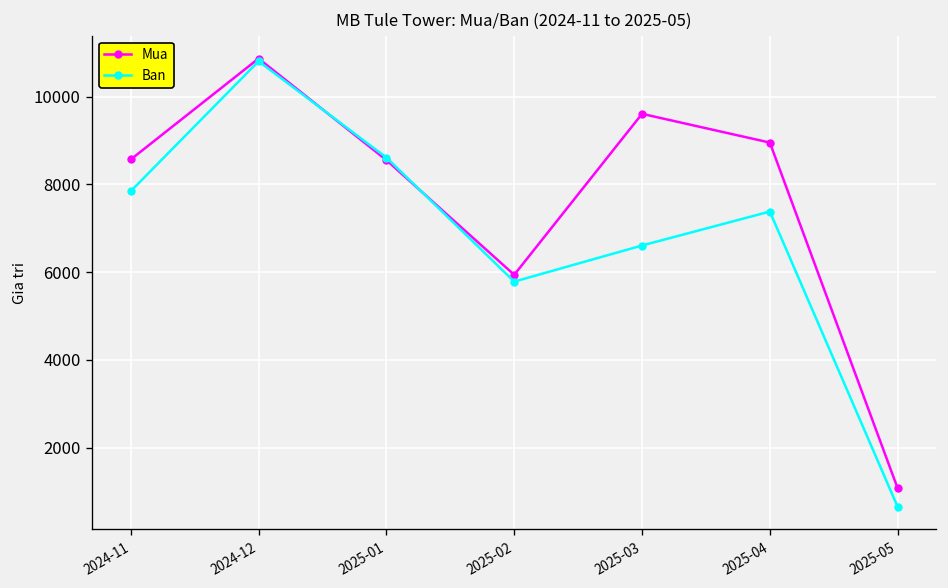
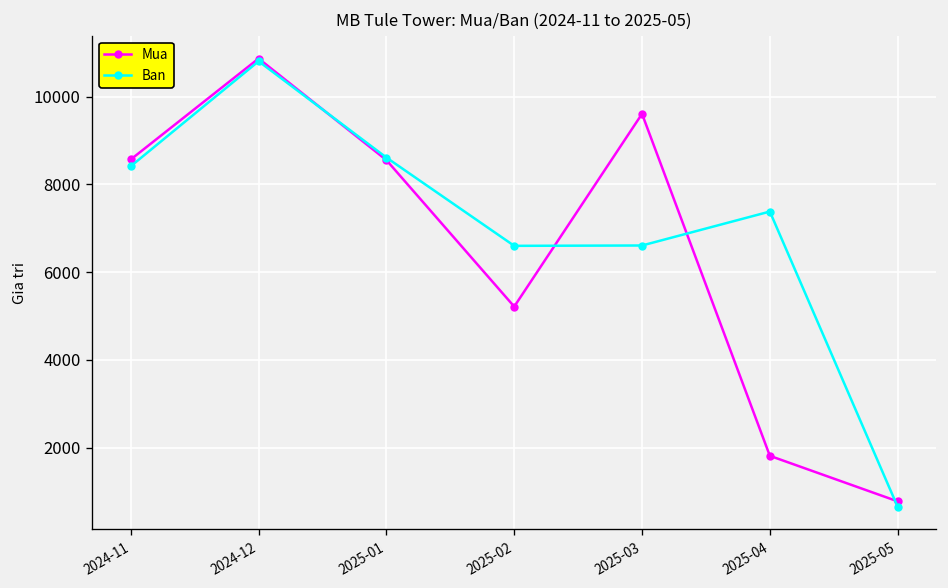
  {
    "Mua": {
      "2024-11": 8600,
-     "2025-02": 5900,
+     "2025-02": 5200,
      "2025-03": 9600,
-     "2025-04": 9000,
-     "2025-05": 1100
+     "2025-04": 1800,
+     "2025-05": 800
    },
    "Ban": {
-     "2024-11": 7800,
-     "2025-02": 5800,
+     "2024-11": 8400,
+     "2025-02": 6600,
      "2025-03": 6600,
      "2025-04": 7400,
      "2025-05": 600
    }
  }
